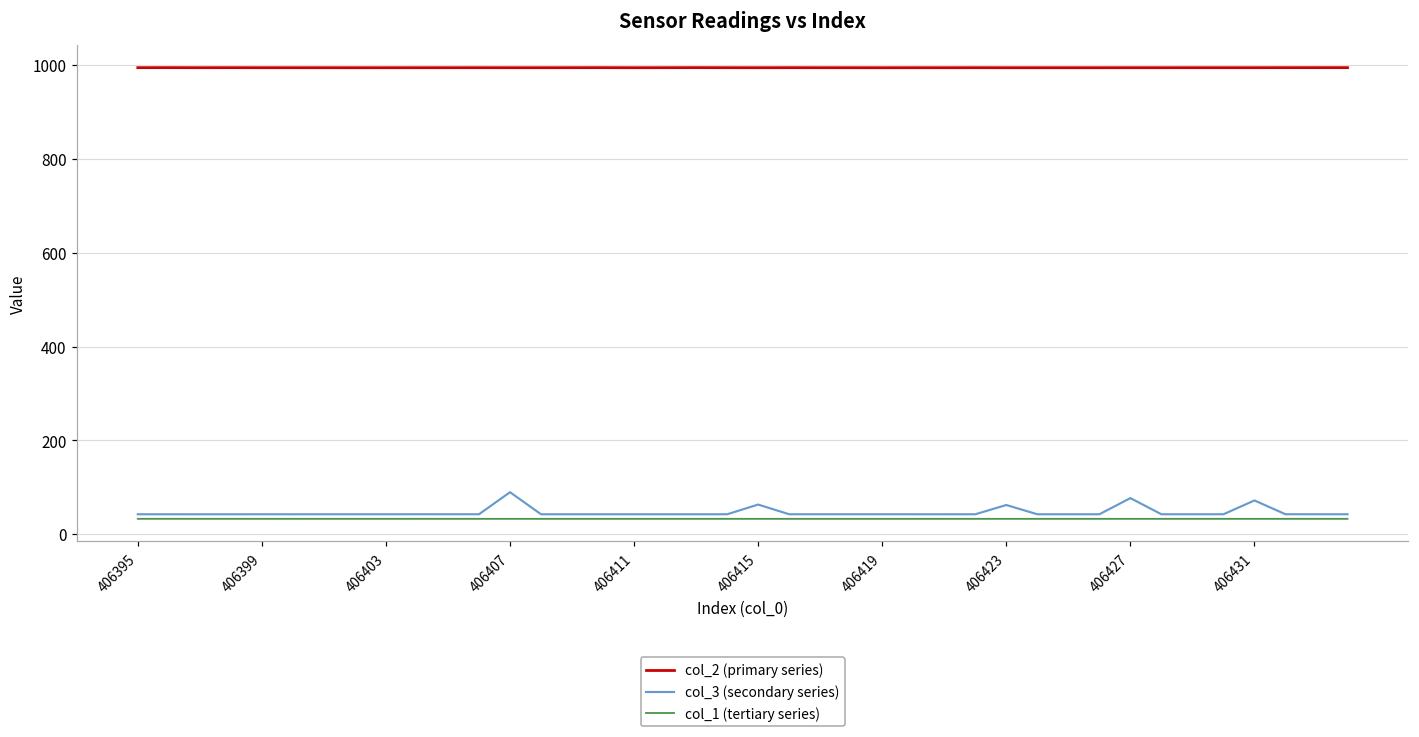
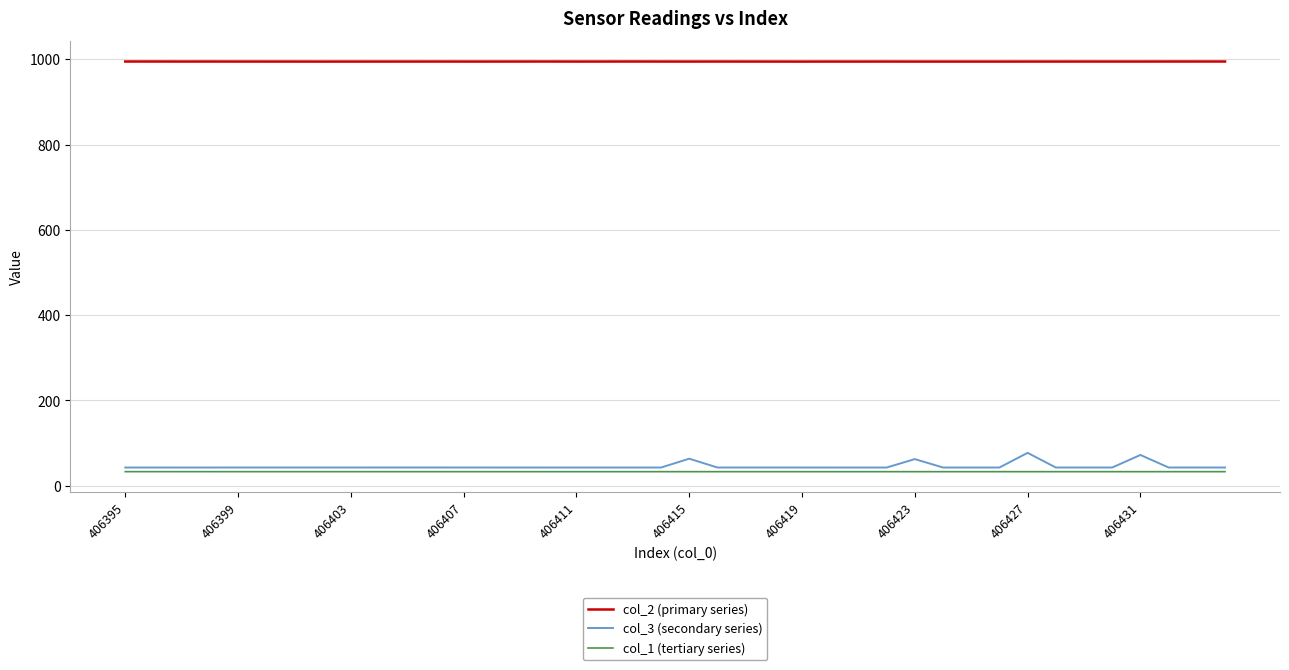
  {
    "col_2 (primary series)": {
      "406395": 990,
      "406399": 990,
      "406403": 990,
      "406407": 990,
      "406411": 990,
      "406415": 990,
      "406419": 990,
      "406423": 990,
      "406427": 990,
      "406431": 990
    },
    "col_3 (secondary series)": {
      "406395": 40,
      "406399": 40,
      "406403": 40,
-     "406407": 90,
+     "406407": 40,
      "406411": 40,
      "406415": 60,
      "406419": 40,
      "406423": 60,
      "406427": 80,
      "406431": 70
    },
    "col_1 (tertiary series)": {
      "406395": 30,
      "406399": 30,
      "406403": 30,
      "406407": 30,
      "406411": 30,
      "406415": 30,
      "406419": 30,
      "406423": 30,
      "406427": 30,
      "406431": 30
    }
  }
